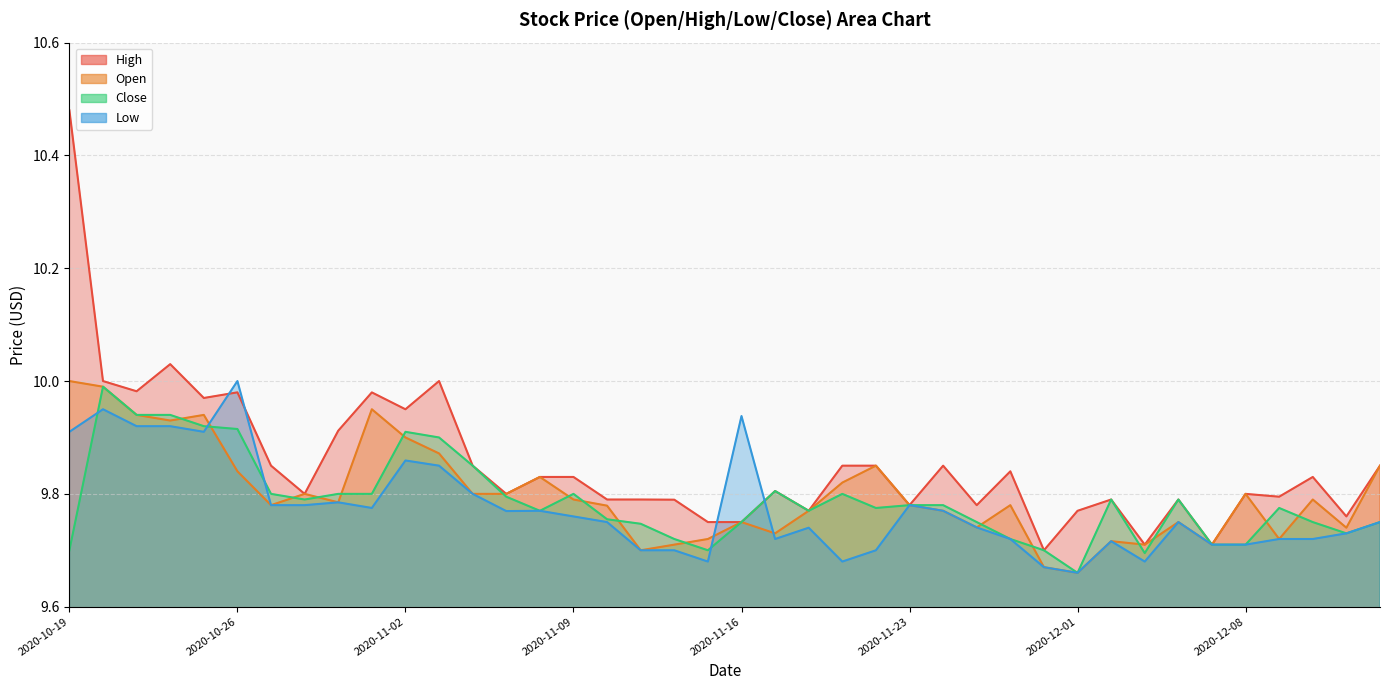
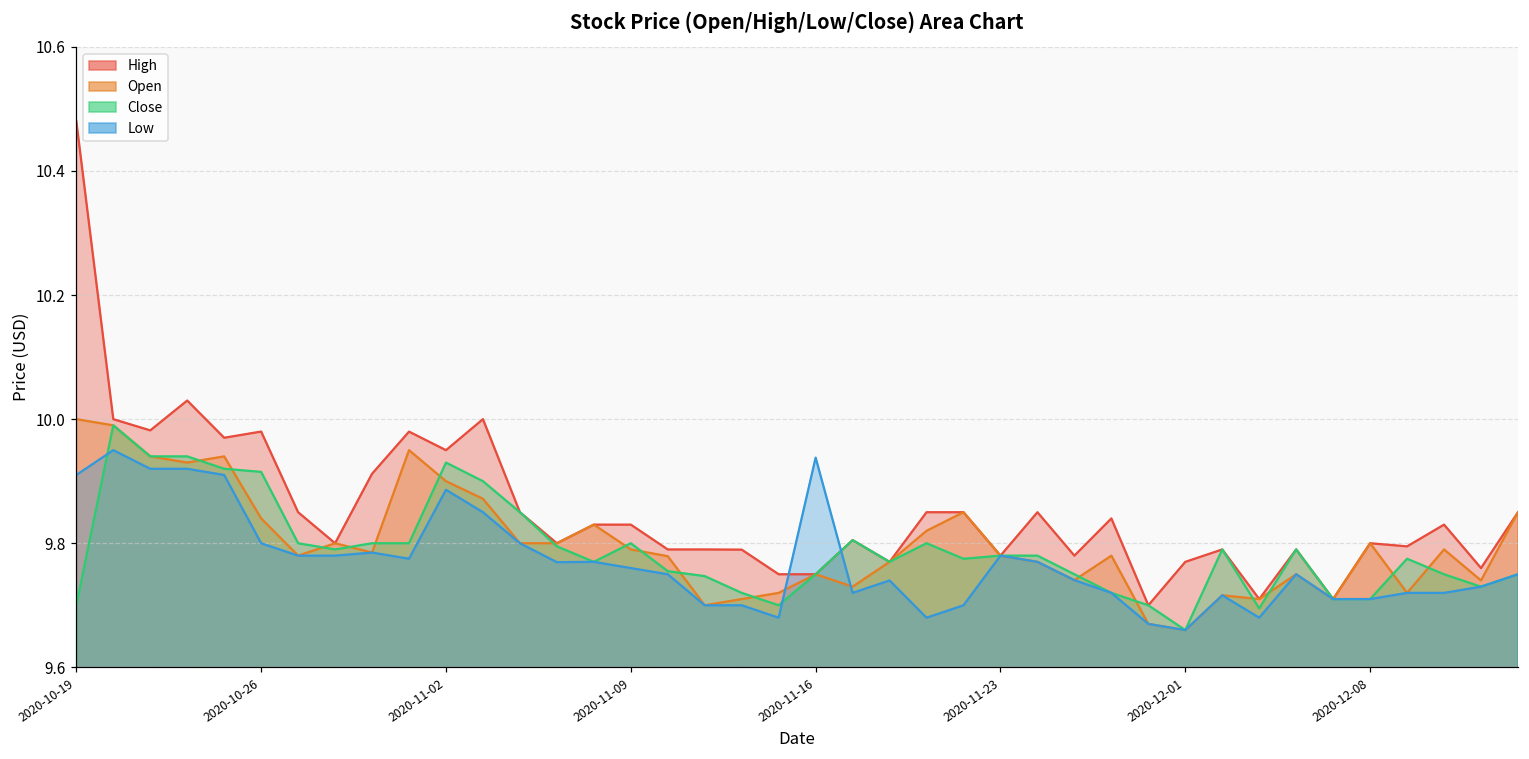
  {
    "Close": {
      "2020-10-19": 9.70,
      "2020-10-26": 9.92,
-     "2020-11-02": 9.91,
+     "2020-11-02": 9.93,
      "2020-11-09": 9.80
    },
    "Low": {
      "2020-10-19": 9.91,
-     "2020-10-26": 10.0,
-     "2020-11-02": 9.86,
+     "2020-10-26": 9.8,
+     "2020-11-02": 9.89,
      "2020-11-09": 9.76,
      "2020-11-16": 9.94
    }
  }
